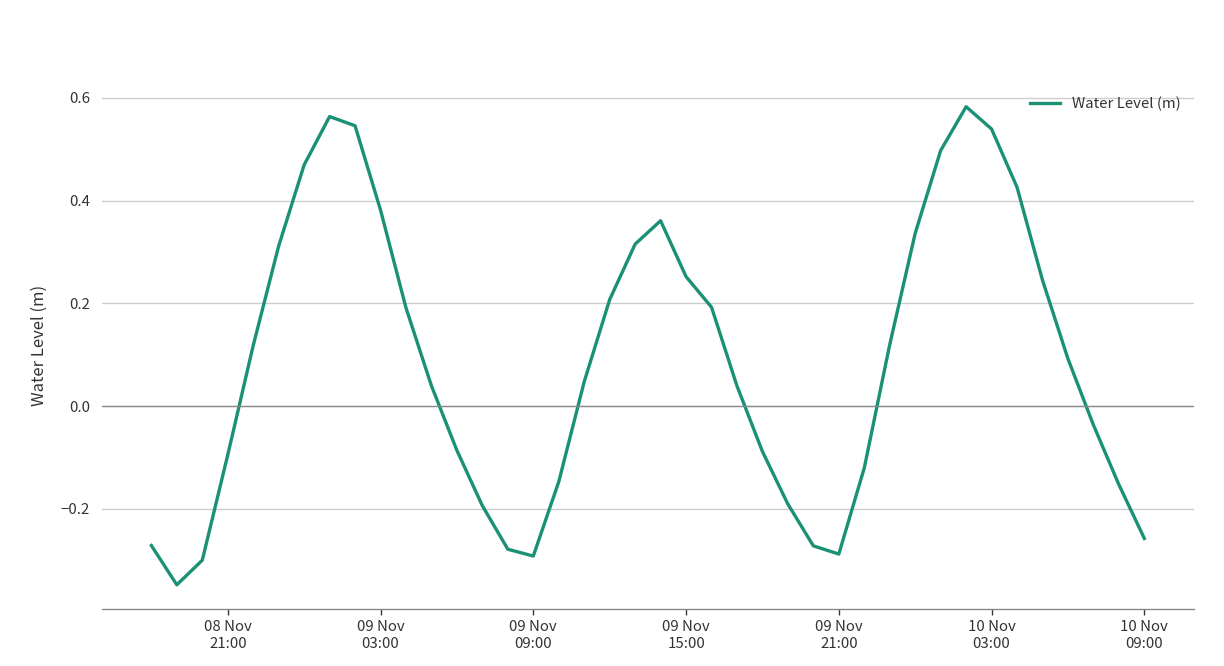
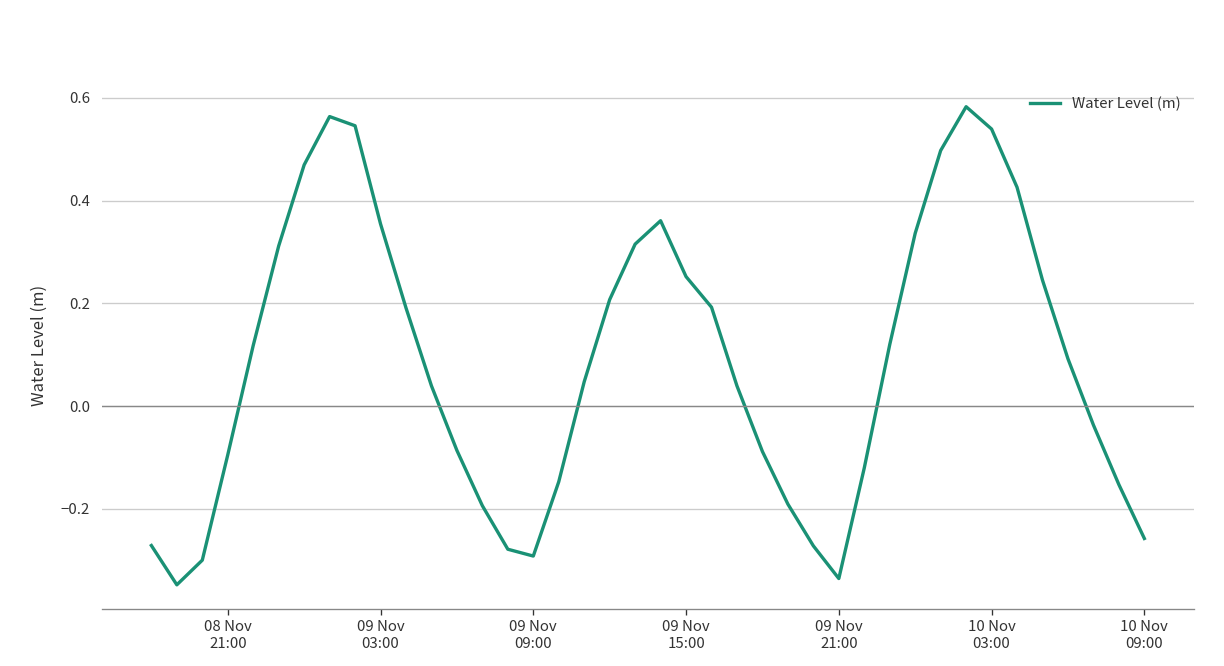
  {
    "08 Nov 21:00": -0.10,
-   "09 Nov 03:00": 0.38,
+   "09 Nov 03:00": 0.35,
    "09 Nov 09:00": -0.29,
    "09 Nov 15:00": 0.25,
-   "09 Nov 21:00": -0.29,
+   "09 Nov 21:00": -0.34,
    "10 Nov 03:00": 0.54,
    "10 Nov 09:00": -0.26
  }
